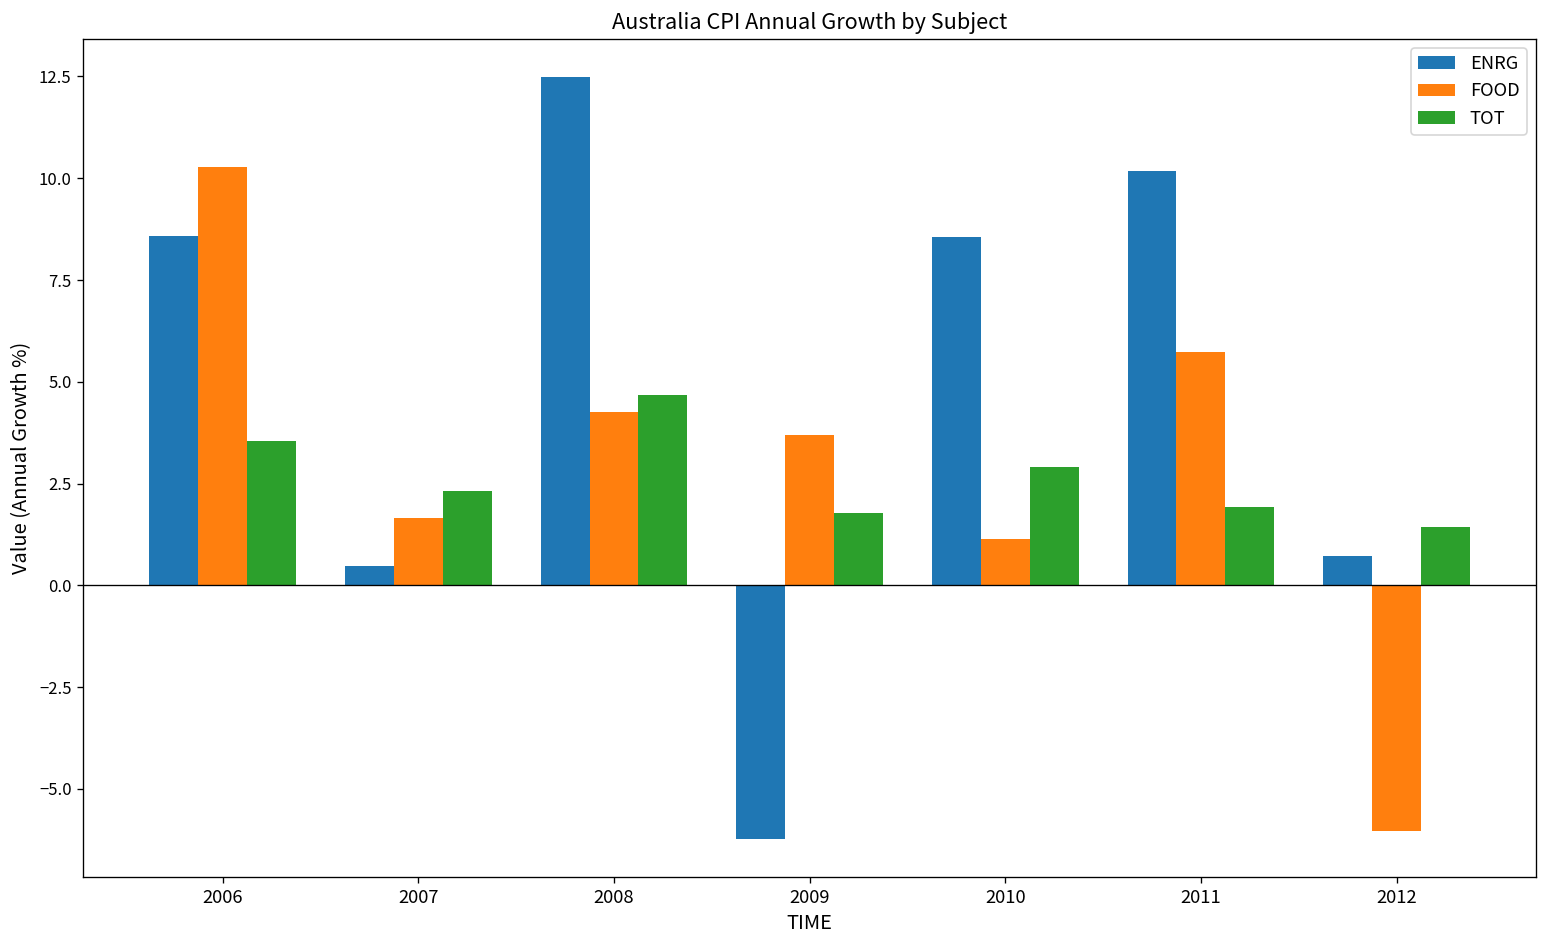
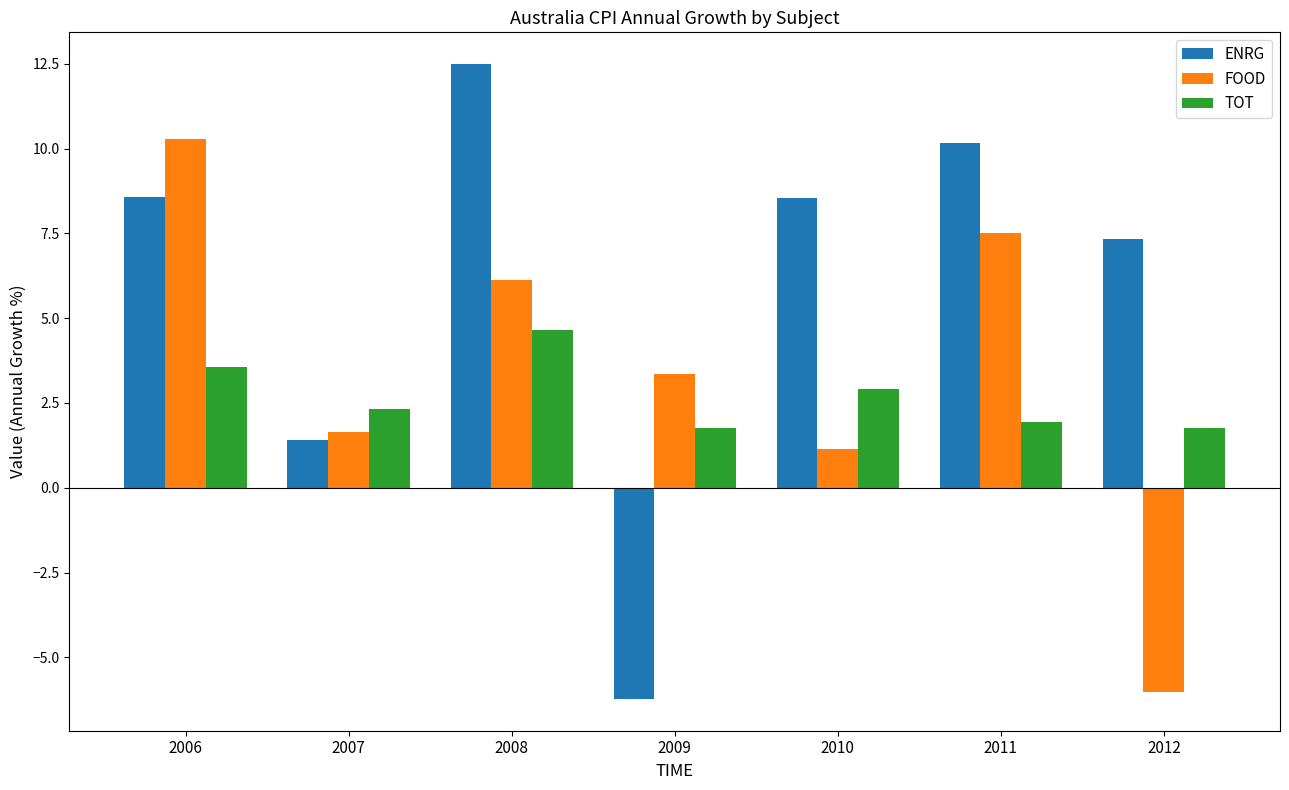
  {
    "ENRG": {
      "2006": 8.6,
-     "2007": 0.5,
+     "2007": 1.4,
      "2008": 12.5,
      "2009": -6.2,
      "2010": 8.5,
      "2011": 10.2,
-     "2012": 0.7
+     "2012": 7.3
    },
    "FOOD": {
      "2006": 10.3,
      "2007": 1.7,
-     "2008": 4.3,
-     "2009": 3.7,
+     "2008": 6.1,
+     "2009": 3.4,
      "2010": 1.1,
-     "2011": 5.7,
+     "2011": 7.5,
      "2012": -6.0
    },
    "TOT": {
      "2006": 3.6,
      "2007": 2.3,
      "2008": 4.7,
      "2009": 1.8,
      "2010": 2.9,
      "2011": 1.9,
-     "2012": 1.4
+     "2012": 1.8
    }
  }
